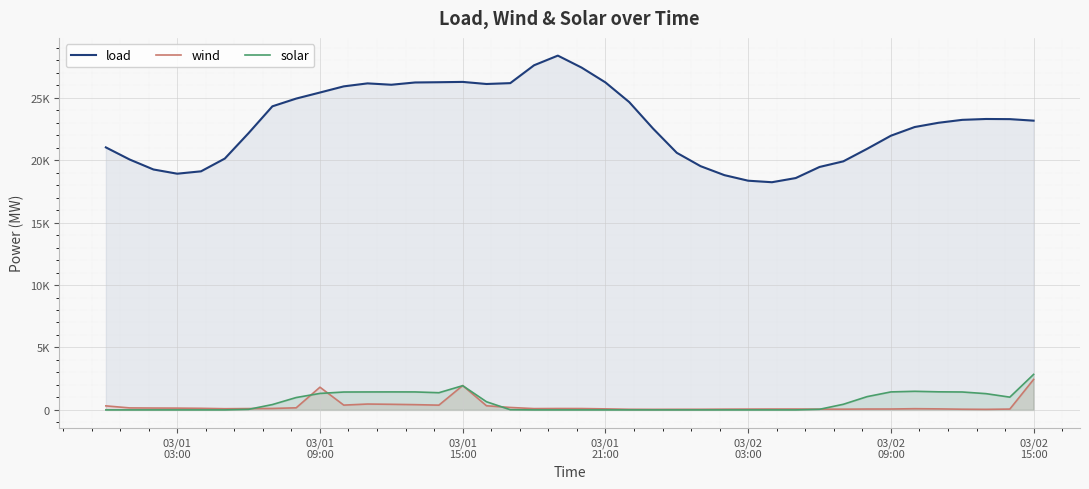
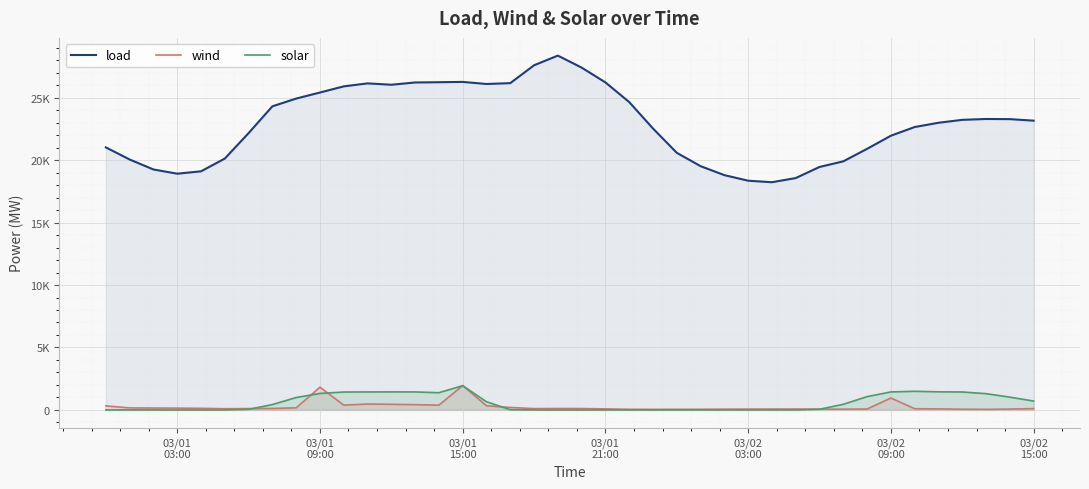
  {
    "load": {
      "03/01 03:00": 18900,
      "03/01 09:00": 25400,
      "03/01 15:00": 26300,
      "03/01 21:00": 26200,
      "03/02 03:00": 18400,
      "03/02 09:00": 22000,
      "03/02 15:00": 23200
    },
    "wind": {
      "03/01 09:00": 1800,
-     "03/02 09:00": 100,
-     "03/02 15:00": 2400
+     "03/02 09:00": 1000,
+     "03/02 15:00": 100
    },
    "solar": {
      "03/01 09:00": 1300,
      "03/02 09:00": 1400,
-     "03/02 15:00": 2800
+     "03/02 15:00": 700
    }
  }
